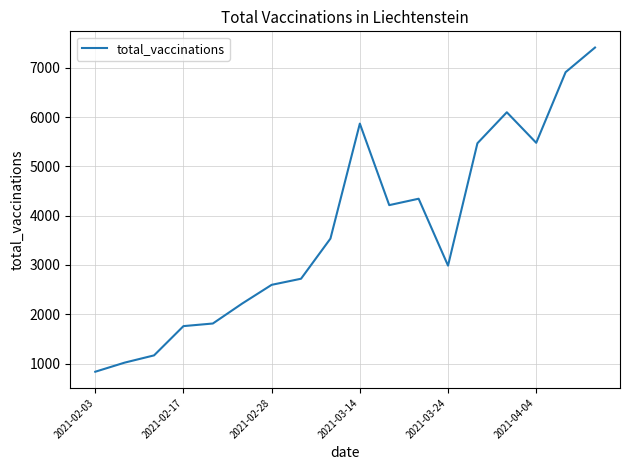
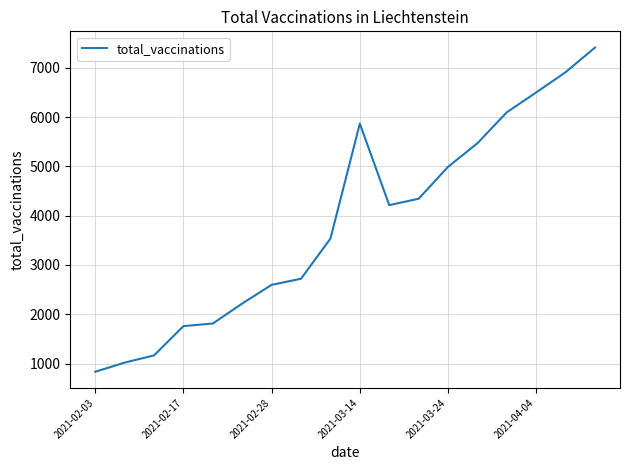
  {
    "2021-02-03": 800,
    "2021-02-17": 1800,
    "2021-02-28": 2600,
    "2021-03-14": 5900,
-   "2021-03-24": 3000,
-   "2021-04-04": 5500
+   "2021-03-24": 5000,
+   "2021-04-04": 6500
  }
